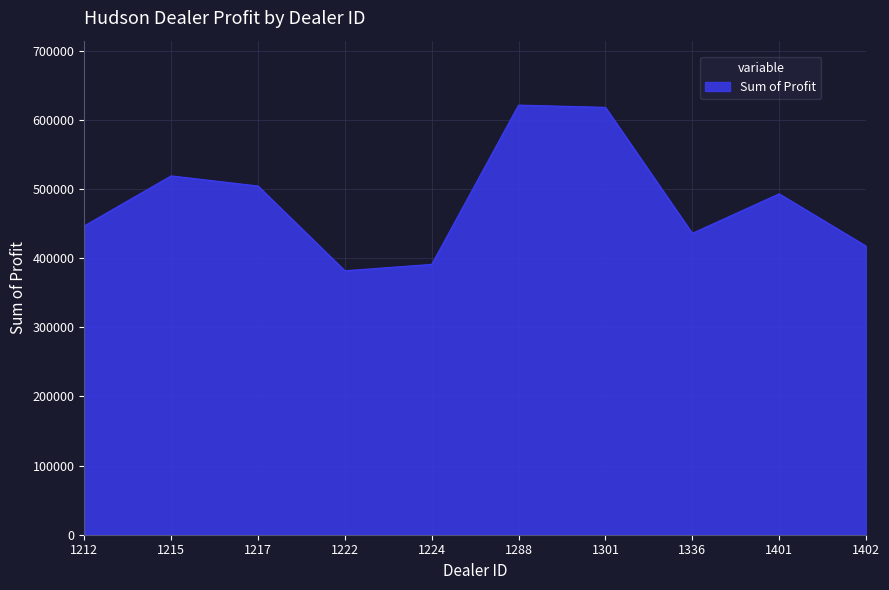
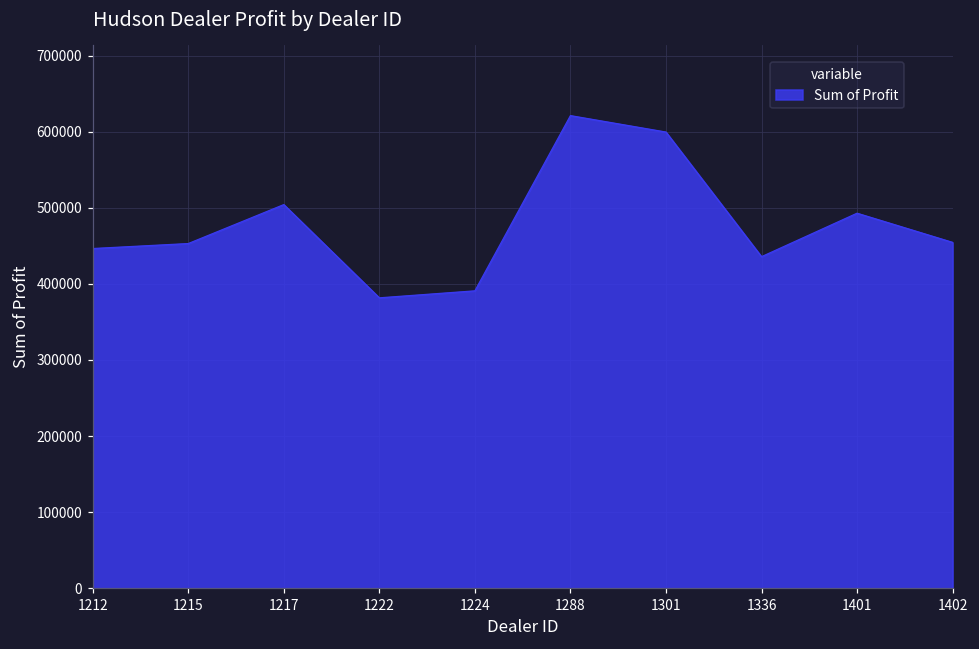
  {
    "1212": 450000,
-   "1215": 520000,
+   "1215": 450000,
    "1217": 500000,
    "1222": 380000,
    "1224": 390000,
    "1288": 620000,
-   "1301": 620000,
+   "1301": 600000,
    "1336": 440000,
    "1401": 490000,
-   "1402": 420000
+   "1402": 450000
  }
